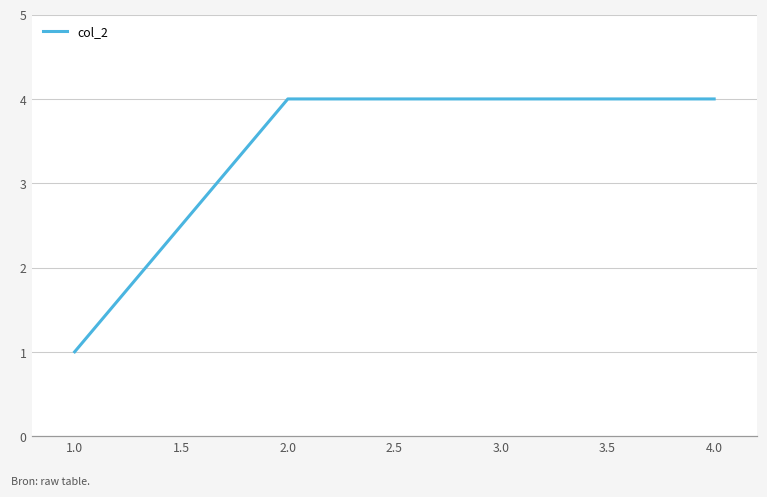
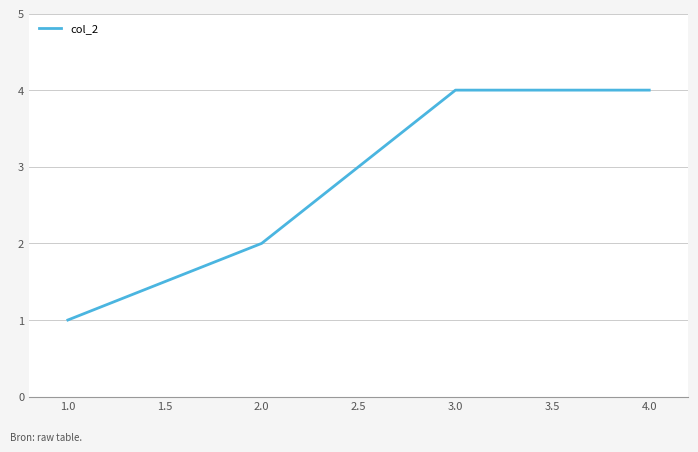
  {
    "1.0": 1,
-   "2.0": 4,
+   "2.0": 2,
    "3.0": 4,
    "4.0": 4
  }
